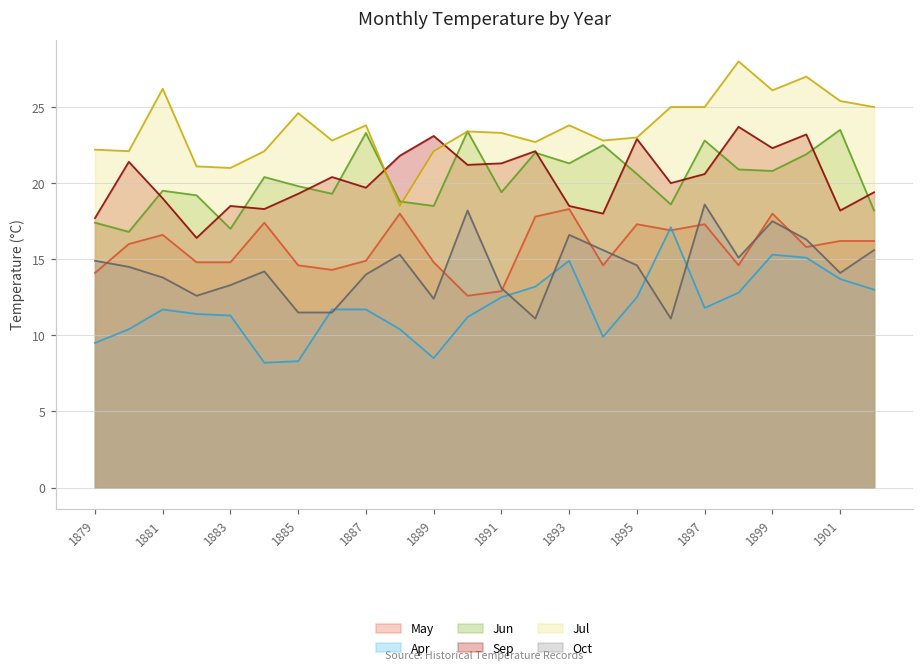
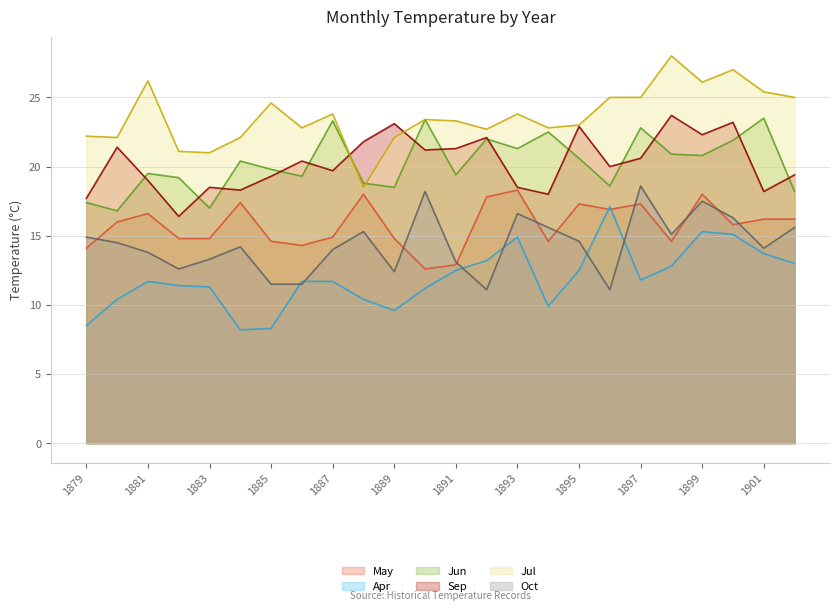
  {
    "Apr": {
-     "1879": 9.5,
+     "1879": 8.5,
      "1881": 11.7,
      "1883": 11.3,
      "1885": 8.3,
      "1887": 11.7,
-     "1889": 8.5,
+     "1889": 9.6,
      "1891": 12.5,
      "1893": 14.9,
      "1895": 12.5,
      "1897": 11.8,
      "1899": 15.3,
      "1901": 13.7
    }
  }
